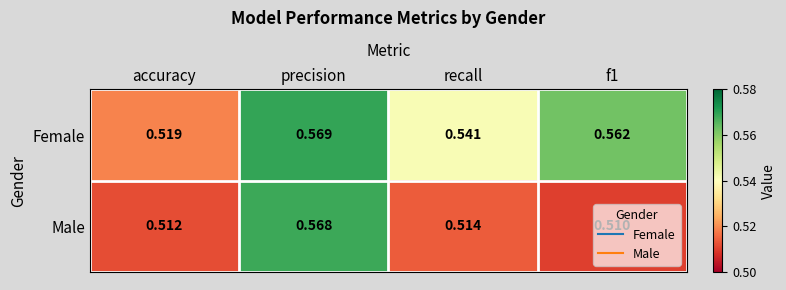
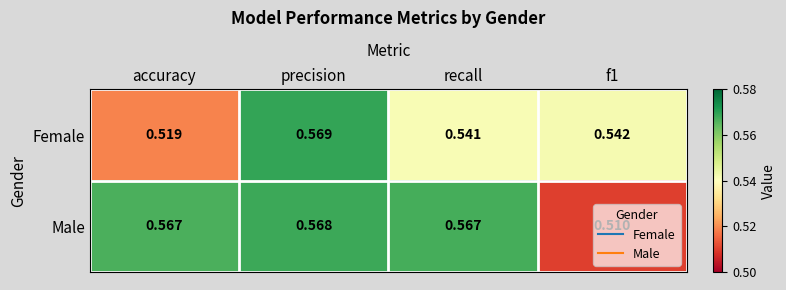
  {
    "Female": {
      "accuracy": 0.519,
      "precision": 0.569,
      "recall": 0.541,
-     "f1": 0.562
+     "f1": 0.542
    },
    "Male": {
-     "accuracy": 0.512,
+     "accuracy": 0.567,
      "precision": 0.568,
-     "recall": 0.514
+     "recall": 0.567
    }
  }
